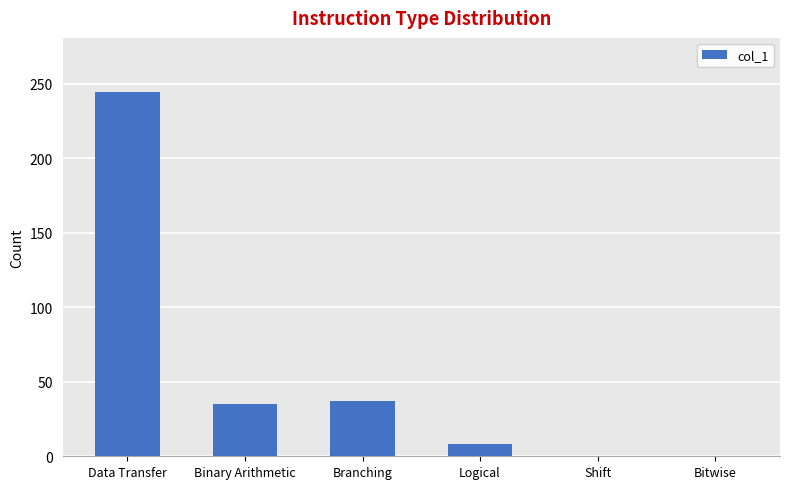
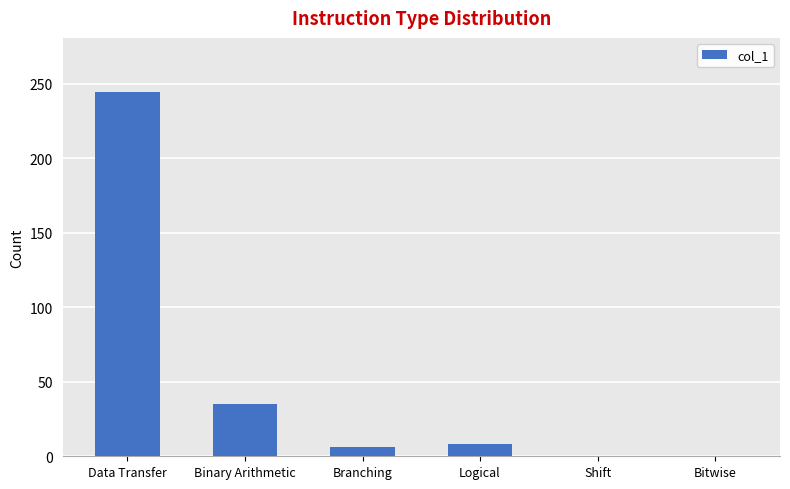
  {
    "Data Transfer": 244,
    "Binary Arithmetic": 35,
-   "Branching": 37,
+   "Branching": 6,
    "Logical": 8,
    "Shift": 0,
    "Bitwise": 0
  }
